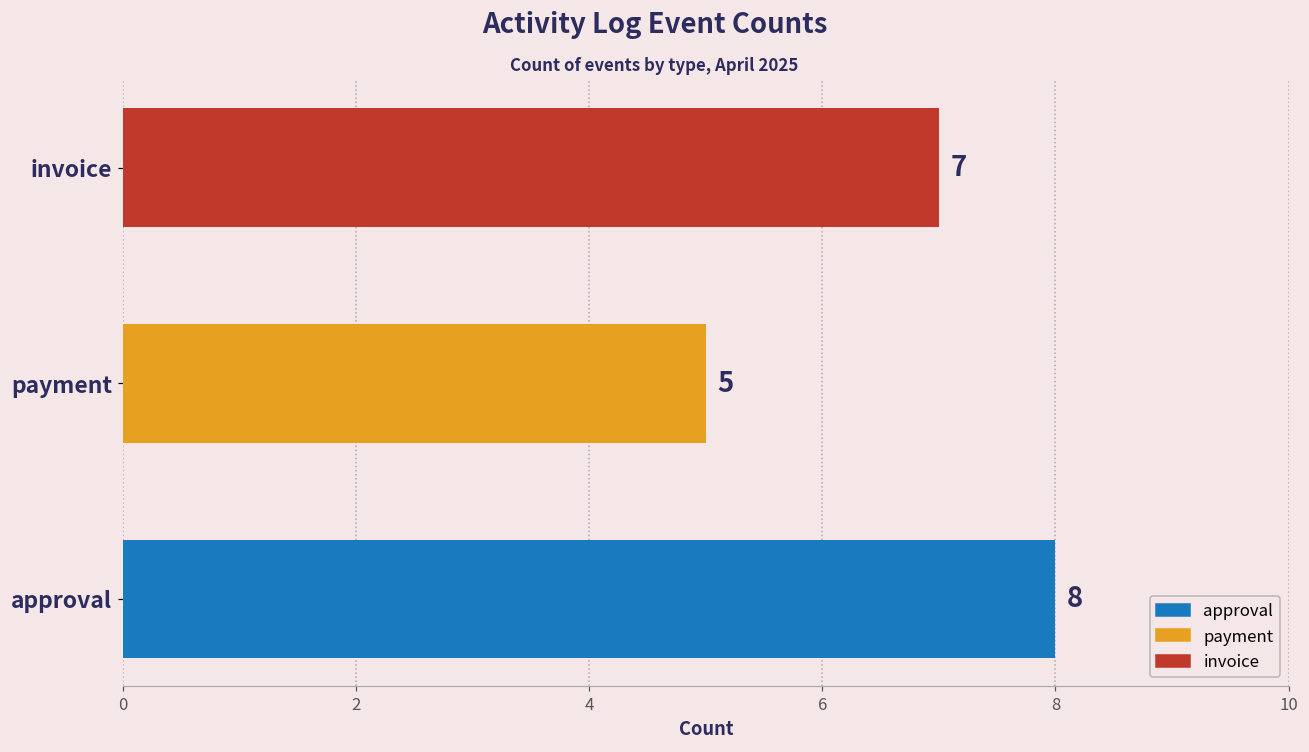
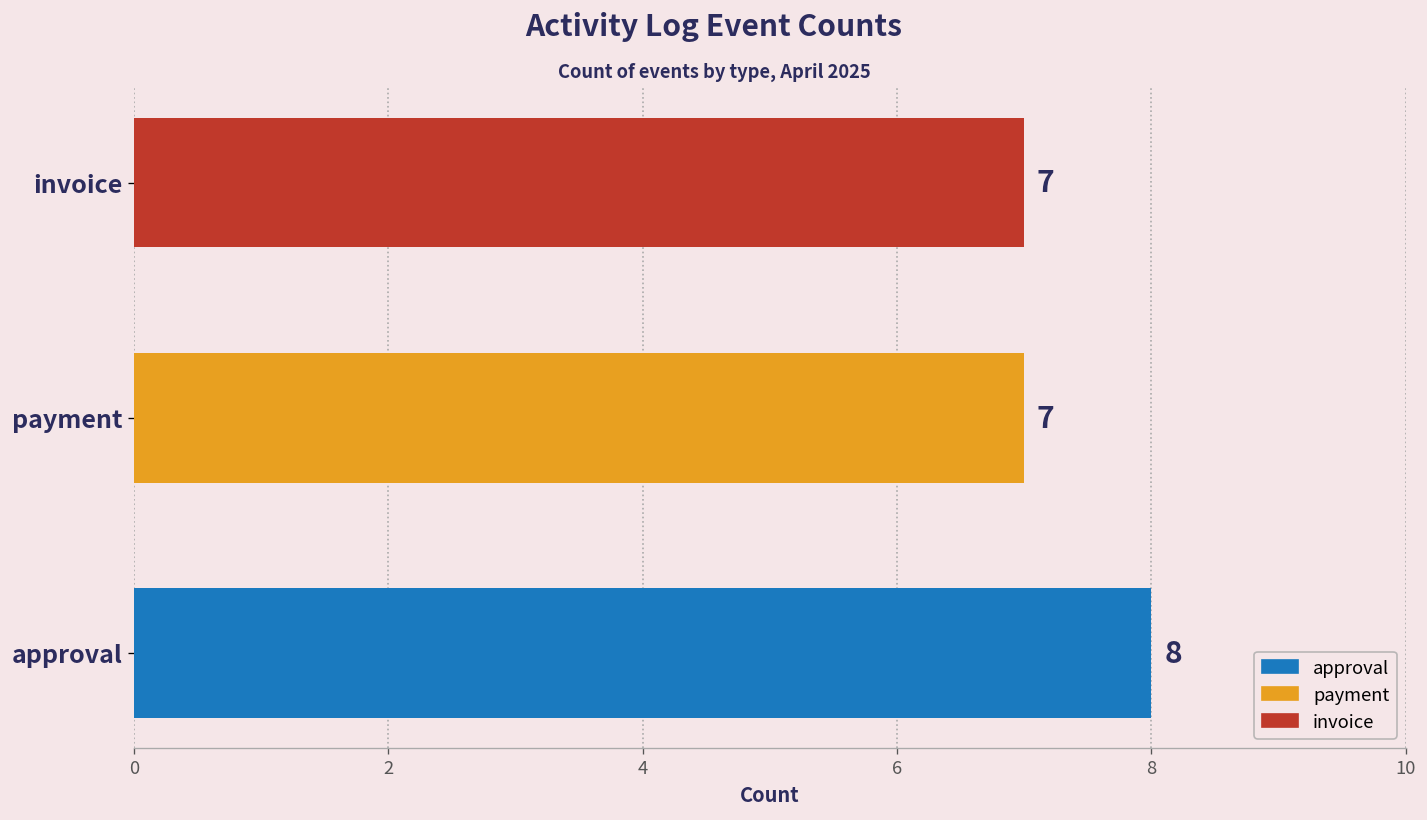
  {
    "invoice": 7,
-   "payment": 5,
+   "payment": 7,
    "approval": 8
  }
